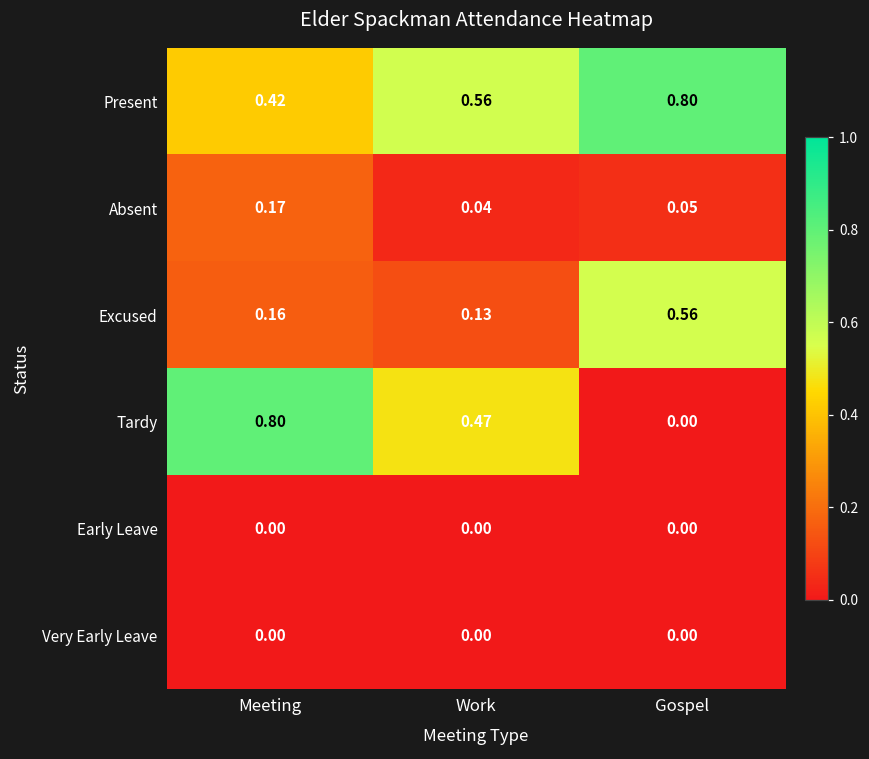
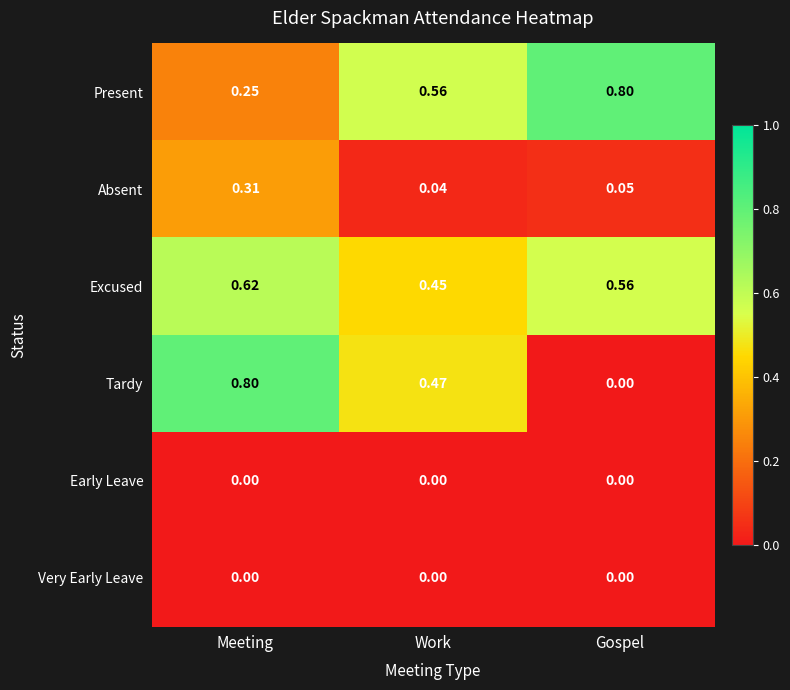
  {
    "Present": {
-     "Meeting": 0.42,
+     "Meeting": 0.25,
      "Work": 0.56,
      "Gospel": 0.80
    },
    "Absent": {
-     "Meeting": 0.17,
+     "Meeting": 0.31,
      "Work": 0.04,
      "Gospel": 0.05
    },
    "Excused": {
-     "Meeting": 0.16,
-     "Work": 0.13,
+     "Meeting": 0.62,
+     "Work": 0.45,
      "Gospel": 0.56
    },
    "Tardy": {
      "Meeting": 0.80,
      "Work": 0.47,
      "Gospel": 0.00
    },
    "Early Leave": {
      "Meeting": 0.00,
      "Work": 0.00,
      "Gospel": 0.00
    },
    "Very Early Leave": {
      "Meeting": 0.00,
      "Work": 0.00,
      "Gospel": 0.00
    }
  }
